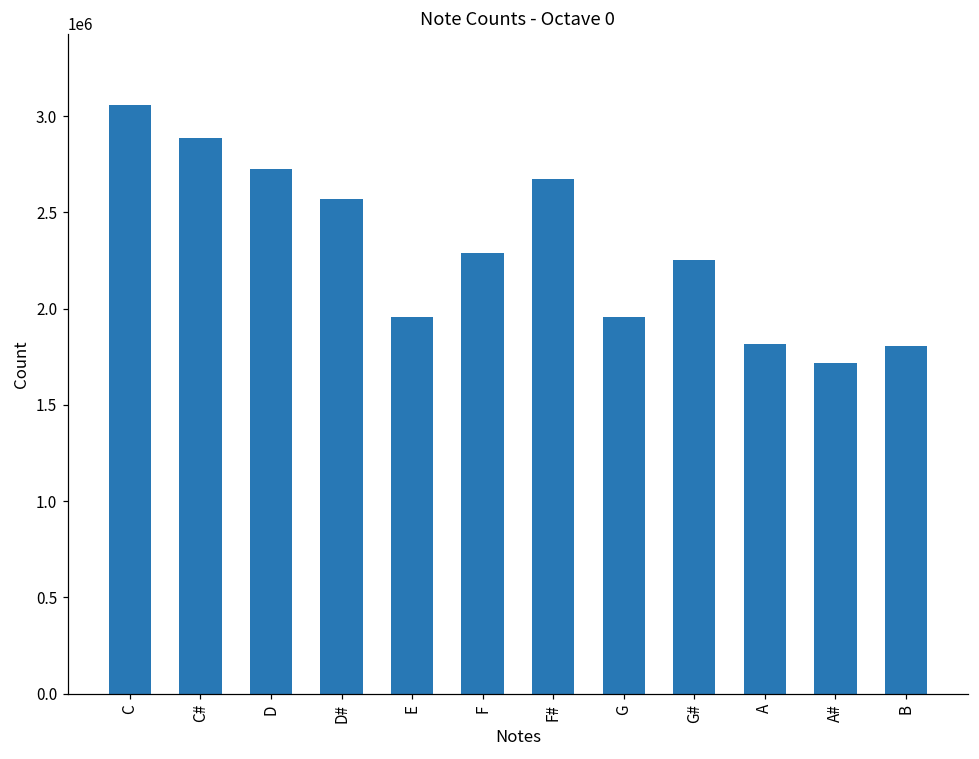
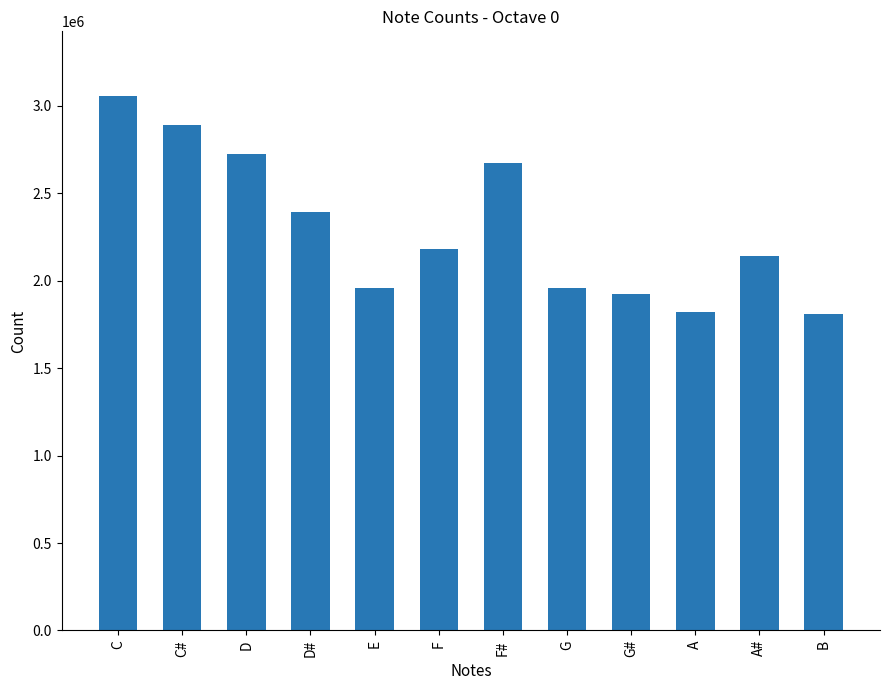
  {
    "C": 3060000,
    "C#": 2890000,
    "D": 2720000,
-   "D#": 2570000,
+   "D#": 2390000,
    "E": 1960000,
-   "F": 2290000,
+   "F": 2180000,
    "F#": 2670000,
    "G": 1960000,
-   "G#": 2250000,
+   "G#": 1930000,
    "A": 1820000,
-   "A#": 1720000,
+   "A#": 2140000,
    "B": 1810000
  }
